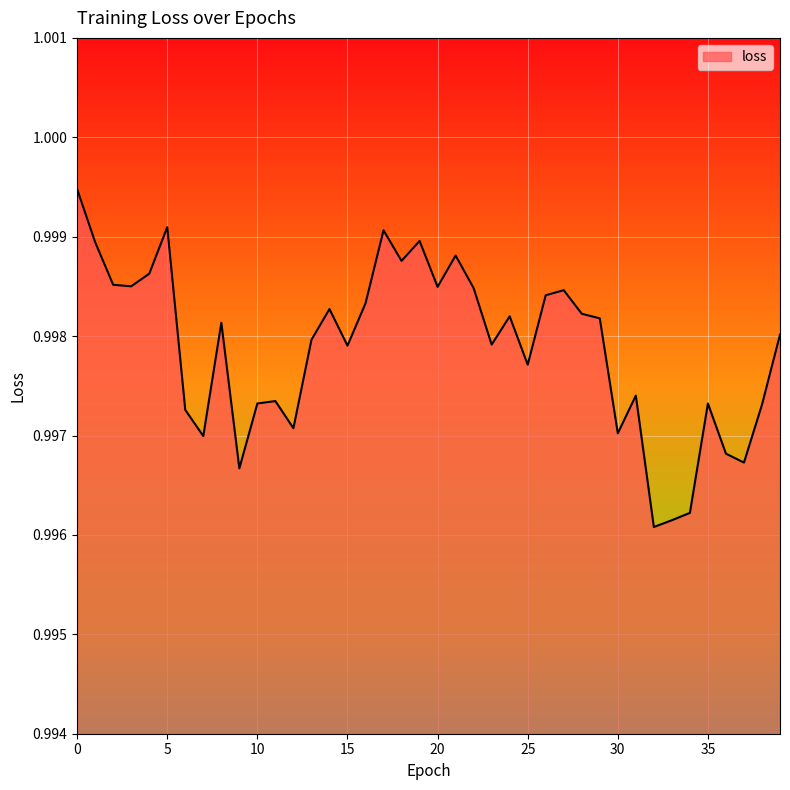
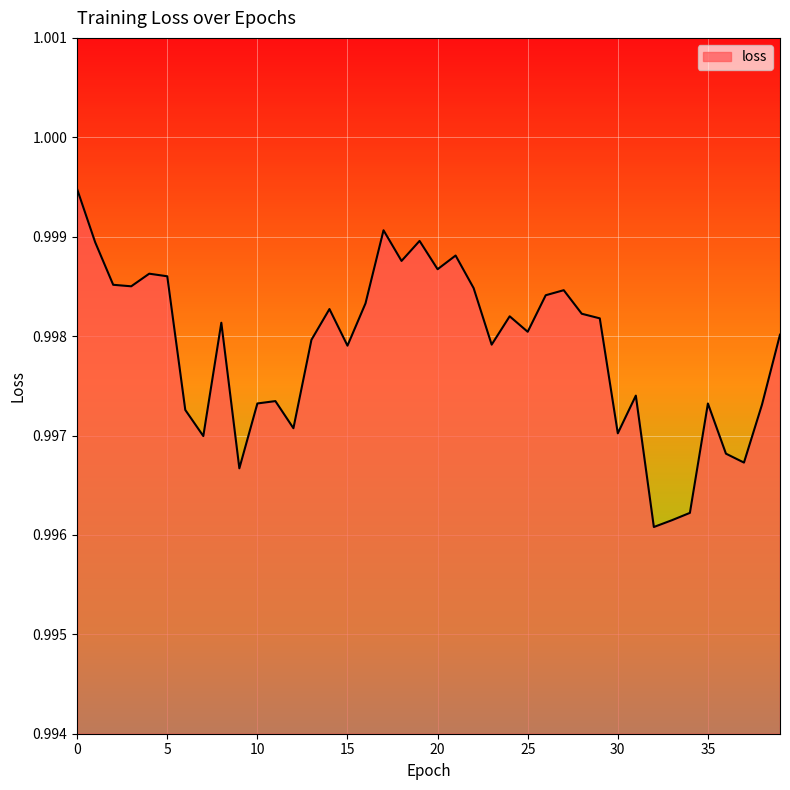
  {
    "0": 0.9995,
-   "5": 0.9991,
+   "5": 0.9986,
    "10": 0.9973,
    "15": 0.9979,
-   "20": 0.9985,
-   "25": 0.9977,
+   "20": 0.9987,
+   "25": 0.9980,
    "30": 0.9970,
    "35": 0.9973
  }
